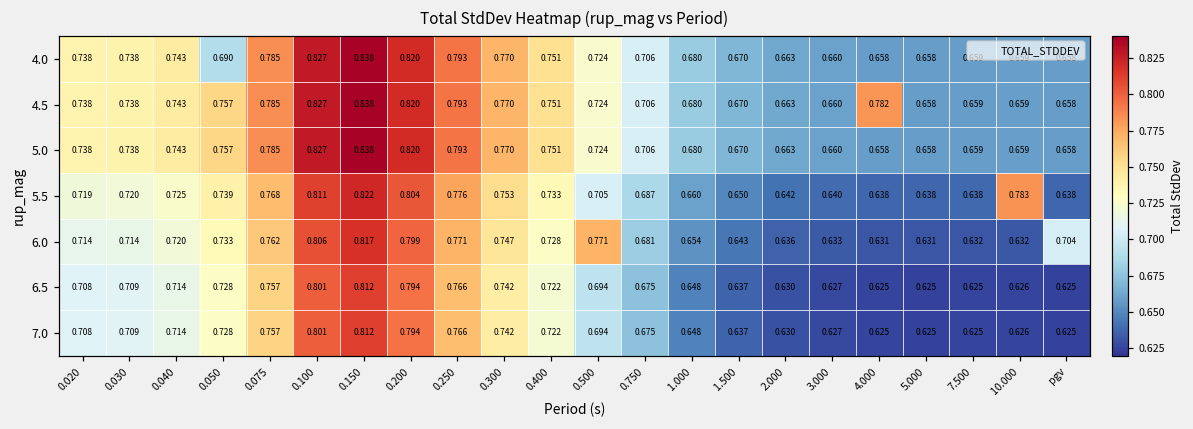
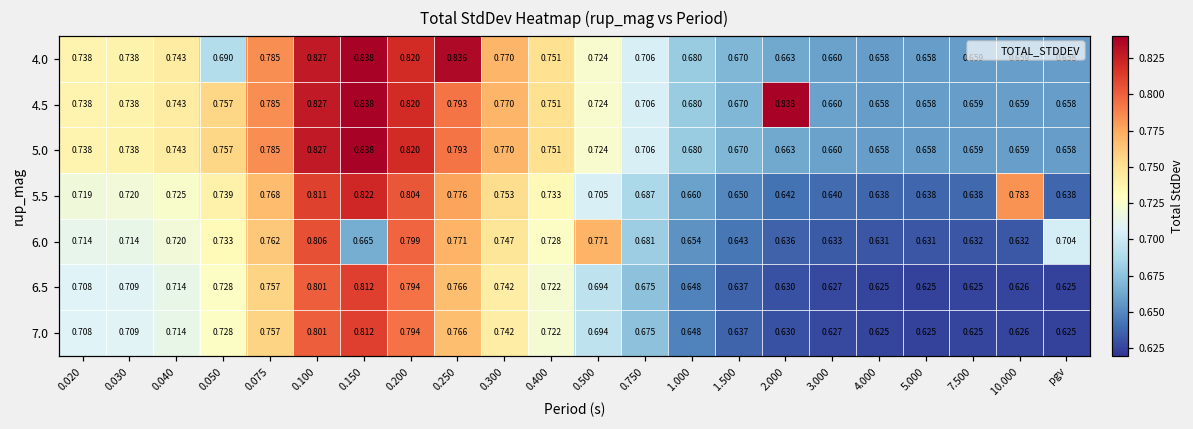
  {
    "4.0": {
      "0.020": 0.738,
      "0.030": 0.738,
      "0.040": 0.743,
      "0.050": 0.690,
      "0.075": 0.785,
      "0.100": 0.827,
      "0.150": 0.838,
      "0.200": 0.820,
-     "0.250": 0.793,
+     "0.250": 0.836,
      "0.300": 0.770,
      "0.400": 0.751,
      "0.500": 0.724,
      "0.750": 0.706,
      "1.000": 0.680,
      "1.500": 0.670,
      "2.000": 0.663,
      "3.000": 0.660,
      "4.000": 0.658,
      "5.000": 0.658
    },
    "4.5": {
      "0.020": 0.738,
      "0.030": 0.738,
      "0.040": 0.743,
      "0.050": 0.757,
      "0.075": 0.785,
      "0.100": 0.827,
      "0.150": 0.838,
      "0.200": 0.820,
      "0.250": 0.793,
      "0.300": 0.770,
      "0.400": 0.751,
      "0.500": 0.724,
      "0.750": 0.706,
      "1.000": 0.680,
      "1.500": 0.670,
-     "2.000": 0.663,
+     "2.000": 0.838,
      "3.000": 0.660,
-     "4.000": 0.782,
+     "4.000": 0.658,
      "5.000": 0.658,
      "7.500": 0.659,
      "10.000": 0.659,
      "pgv": 0.658
    },
    "5.0": {
      "0.020": 0.738,
      "0.030": 0.738,
      "0.040": 0.743,
      "0.050": 0.757,
      "0.075": 0.785,
      "0.100": 0.827,
      "0.150": 0.838,
      "0.200": 0.820,
      "0.250": 0.793,
      "0.300": 0.770,
      "0.400": 0.751,
      "0.500": 0.724,
      "0.750": 0.706,
      "1.000": 0.680,
      "1.500": 0.670,
      "2.000": 0.663,
      "3.000": 0.660,
      "4.000": 0.658,
      "5.000": 0.658,
      "7.500": 0.659,
      "10.000": 0.659,
      "pgv": 0.658
    },
    "5.5": {
      "0.020": 0.719,
      "0.030": 0.720,
      "0.040": 0.725,
      "0.050": 0.739,
      "0.075": 0.768,
      "0.100": 0.811,
      "0.150": 0.822,
      "0.200": 0.804,
      "0.250": 0.776,
      "0.300": 0.753,
      "0.400": 0.733,
      "0.500": 0.705,
      "0.750": 0.687,
      "1.000": 0.660,
      "1.500": 0.650,
      "2.000": 0.642,
      "3.000": 0.640,
      "4.000": 0.638,
      "5.000": 0.638,
      "7.500": 0.638,
      "10.000": 0.783,
      "pgv": 0.638
    },
    "6.0": {
      "0.020": 0.714,
      "0.030": 0.714,
      "0.040": 0.720,
      "0.050": 0.733,
      "0.075": 0.762,
      "0.100": 0.806,
-     "0.150": 0.817,
+     "0.150": 0.665,
      "0.200": 0.799,
      "0.250": 0.771,
      "0.300": 0.747,
      "0.400": 0.728,
      "0.500": 0.771,
      "0.750": 0.681,
      "1.000": 0.654,
      "1.500": 0.643,
      "2.000": 0.636,
      "3.000": 0.633,
      "4.000": 0.631,
      "5.000": 0.631,
      "7.500": 0.632,
      "10.000": 0.632,
      "pgv": 0.704
    },
    "6.5": {
      "0.020": 0.708,
      "0.030": 0.709,
      "0.040": 0.714,
      "0.050": 0.728,
      "0.075": 0.757,
      "0.100": 0.801,
      "0.150": 0.812,
      "0.200": 0.794,
      "0.250": 0.766,
      "0.300": 0.742,
      "0.400": 0.722,
      "0.500": 0.694,
      "0.750": 0.675,
      "1.000": 0.648,
      "1.500": 0.637,
      "2.000": 0.630,
      "3.000": 0.627,
      "4.000": 0.625,
      "5.000": 0.625,
      "7.500": 0.625,
      "10.000": 0.626,
      "pgv": 0.625
    },
    "7.0": {
      "0.020": 0.708,
      "0.030": 0.709,
      "0.040": 0.714,
      "0.050": 0.728,
      "0.075": 0.757,
      "0.100": 0.801,
      "0.150": 0.812,
      "0.200": 0.794,
      "0.250": 0.766,
      "0.300": 0.742,
      "0.400": 0.722,
      "0.500": 0.694,
      "0.750": 0.675,
      "1.000": 0.648,
      "1.500": 0.637,
      "2.000": 0.630,
      "3.000": 0.627,
      "4.000": 0.625,
      "5.000": 0.625,
      "7.500": 0.625,
      "10.000": 0.626,
      "pgv": 0.625
    }
  }
